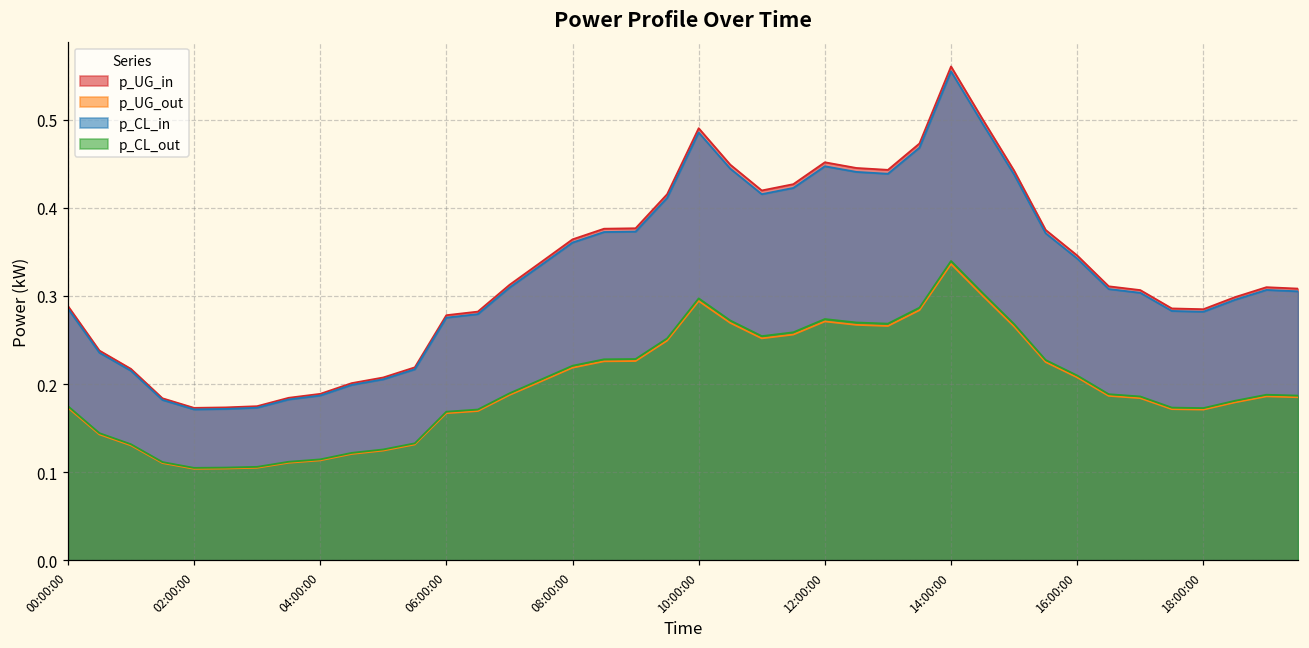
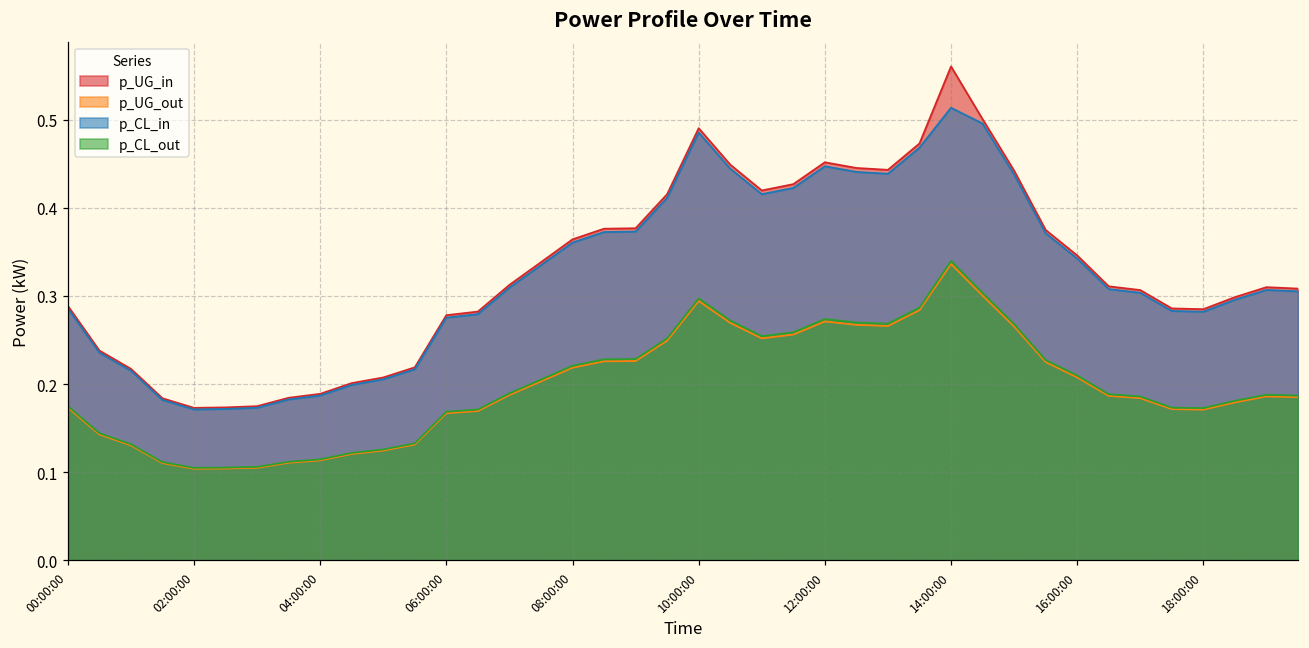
  {
    "p_UG_in": {
      "08:00:00": 0.36,
      "10:00:00": 0.49,
      "12:00:00": 0.45,
      "14:00:00": 0.56,
      "16:00:00": 0.35
    },
    "p_UG_out": {
      "14:00:00": 0.34
    },
    "p_CL_in": {
      "08:00:00": 0.36,
      "10:00:00": 0.49,
      "12:00:00": 0.45,
-     "14:00:00": 0.55,
+     "14:00:00": 0.51,
      "16:00:00": 0.34
    },
    "p_CL_out": {
      "14:00:00": 0.34
    }
  }
